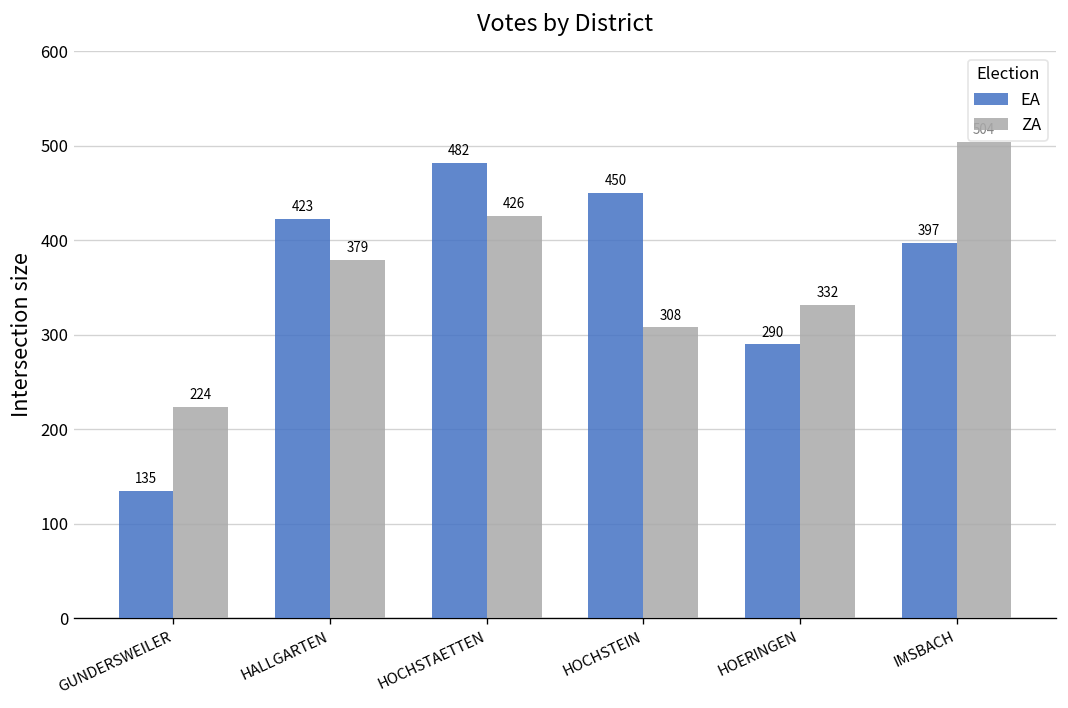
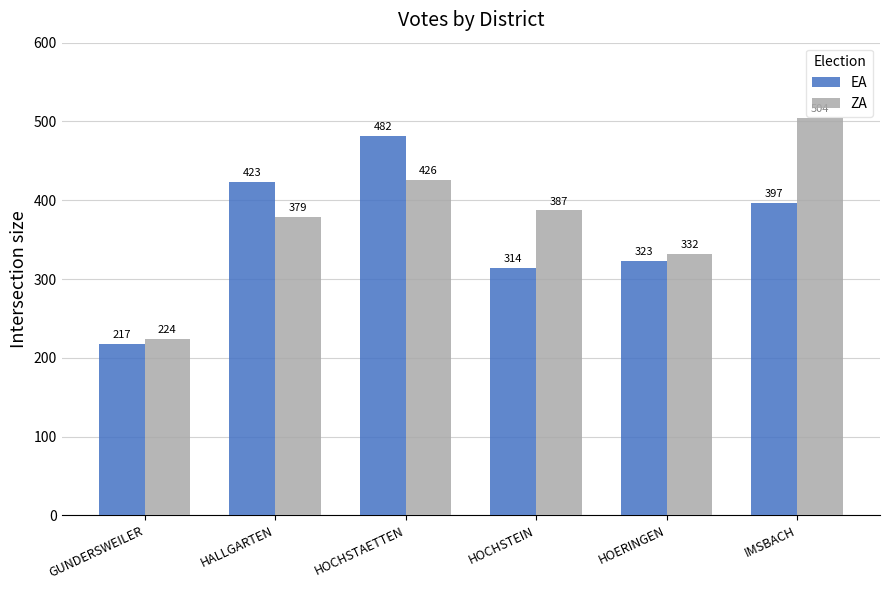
  {
    "EA": {
-     "GUNDERSWEILER": 135,
+     "GUNDERSWEILER": 217,
      "HALLGARTEN": 423,
      "HOCHSTAETTEN": 482,
-     "HOCHSTEIN": 450,
-     "HOERINGEN": 290,
+     "HOCHSTEIN": 314,
+     "HOERINGEN": 323,
      "IMSBACH": 397
    },
    "ZA": {
      "GUNDERSWEILER": 224,
      "HALLGARTEN": 379,
      "HOCHSTAETTEN": 426,
-     "HOCHSTEIN": 308,
+     "HOCHSTEIN": 387,
      "HOERINGEN": 332
    }
  }
